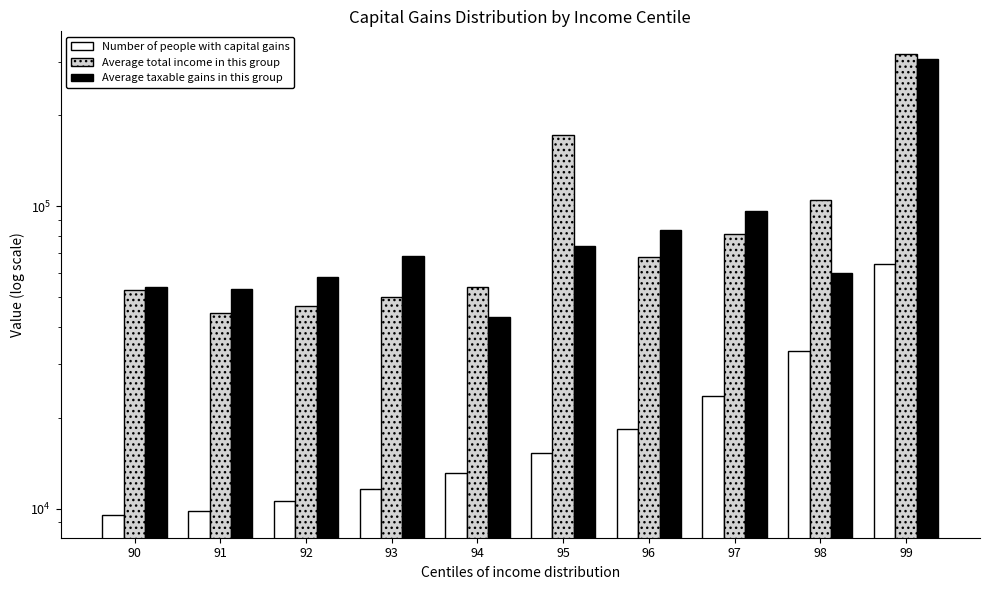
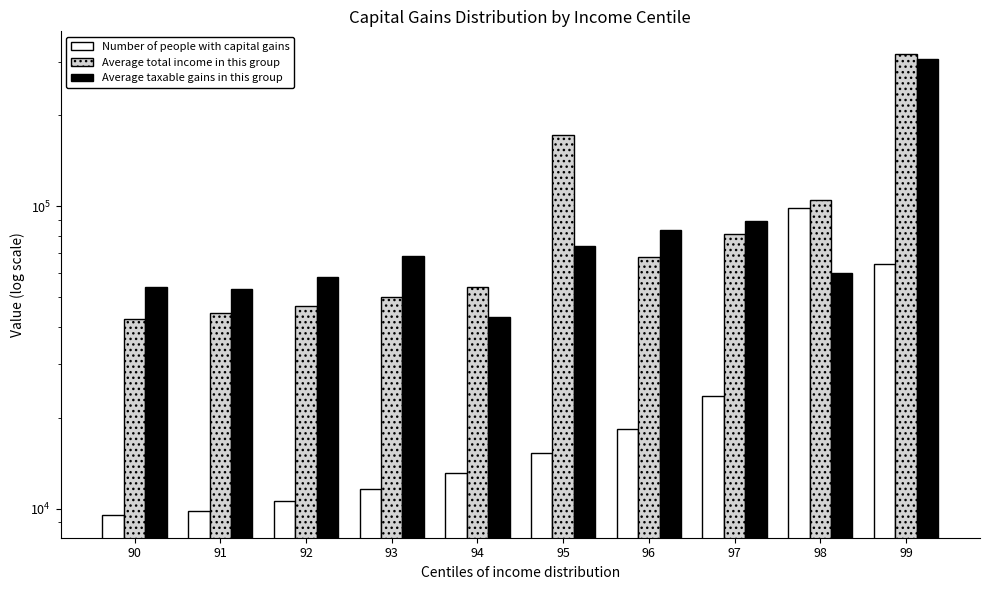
  {
    "Number of people with capital gains": {
      "90": 9500,
      "91": 9800,
      "92": 10600,
      "93": 11600,
      "94": 13000,
      "95": 15000,
      "96": 18000,
      "97": 24000,
-     "98": 33000,
+     "98": 99000,
      "99": 64000
    },
    "Average total income in this group": {
-     "90": 53000,
+     "90": 42000,
      "91": 44000,
      "92": 47000,
      "93": 50000,
      "94": 54000,
      "95": 170000,
      "96": 68000,
      "97": 81000,
      "98": 105000,
      "99": 320000
    },
    "Average taxable gains in this group": {
      "90": 54000,
      "91": 53000,
      "92": 58000,
      "93": 68000,
      "94": 43000,
      "95": 74000,
      "96": 84000,
-     "97": 96000,
+     "97": 90000,
      "98": 60000,
      "99": 310000
    }
  }
